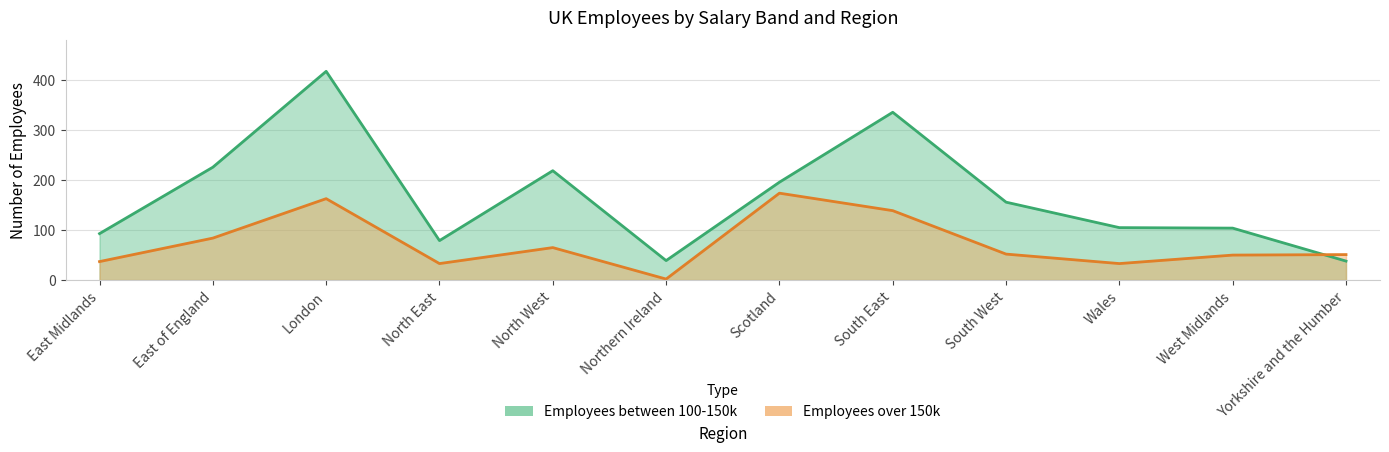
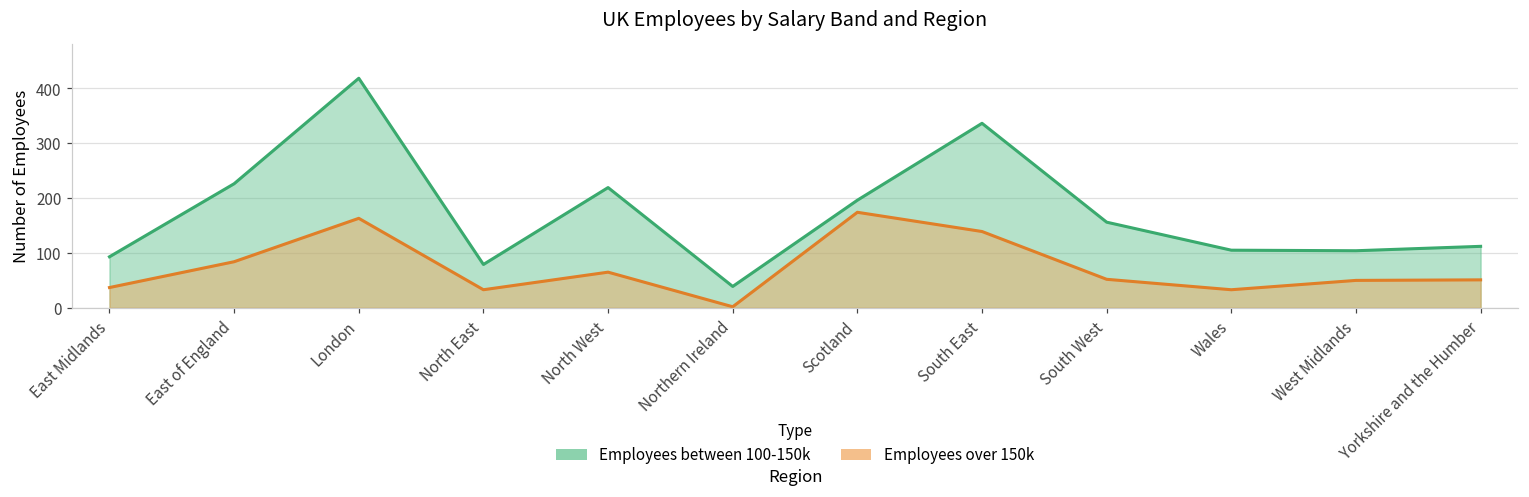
  {
    "Employees between 100-150k": {
      "East Midlands": 90,
      "East of England": 230,
      "London": 420,
      "North East": 80,
      "North West": 220,
      "Northern Ireland": 40,
      "Scotland": 200,
      "South East": 340,
      "South West": 160,
      "Wales": 110,
      "West Midlands": 100,
-     "Yorkshire and the Humber": 40
+     "Yorkshire and the Humber": 110
    },
    "Employees over 150k": {
      "East Midlands": 40,
      "East of England": 80,
      "London": 160,
      "North East": 30,
      "North West": 70,
      "Northern Ireland": 0,
      "Scotland": 170,
      "South East": 140,
      "South West": 50,
      "Wales": 30,
      "West Midlands": 50,
      "Yorkshire and the Humber": 50
    }
  }
